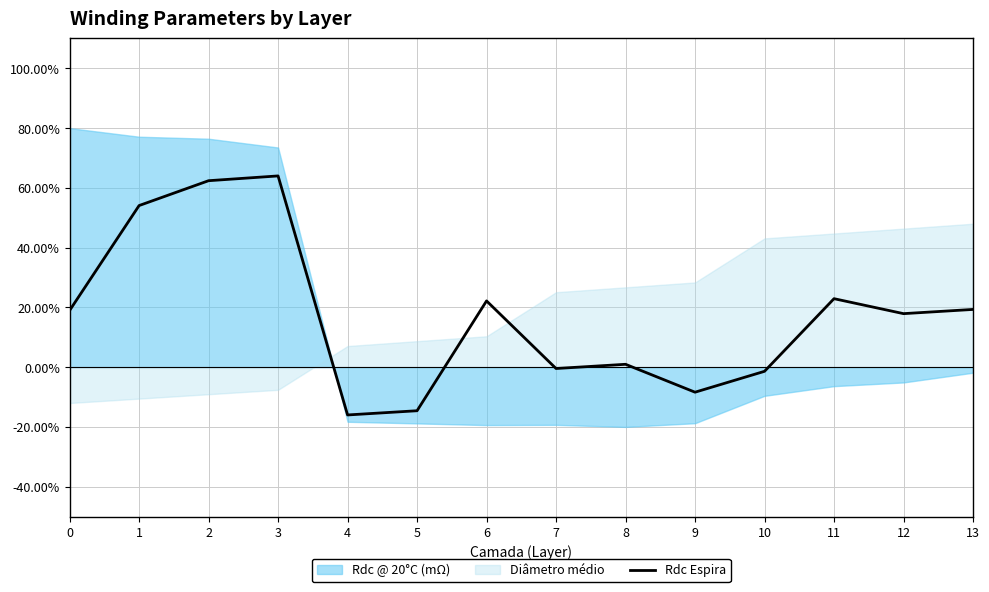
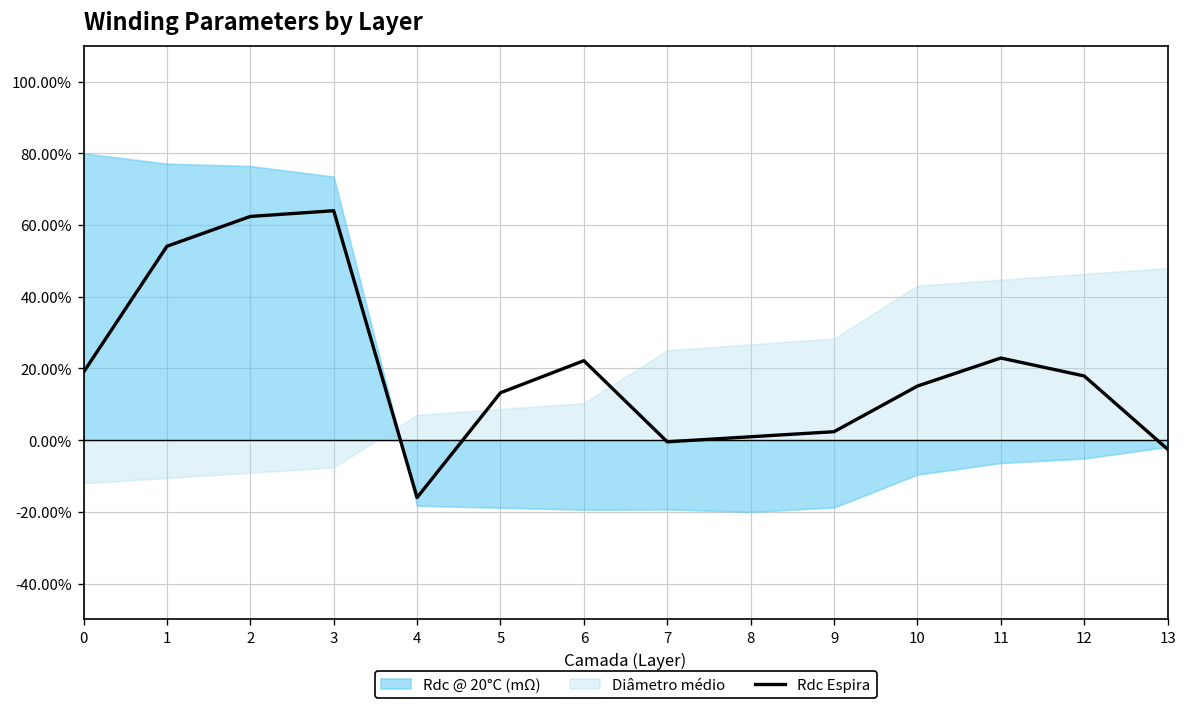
  {
    "Rdc Espira": {
      "0": "19%",
      "1": "54%",
      "2": "62%",
      "3": "64%",
      "4": "-16%",
-     "5": "-15%",
+     "5": "13%",
      "6": "22%",
      "8": "1%",
-     "9": "-8%",
-     "10": "-1%",
+     "9": "2%",
+     "10": "15%",
      "11": "23%",
      "12": "18%",
-     "13": "19%"
+     "13": "-3%"
    }
  }
